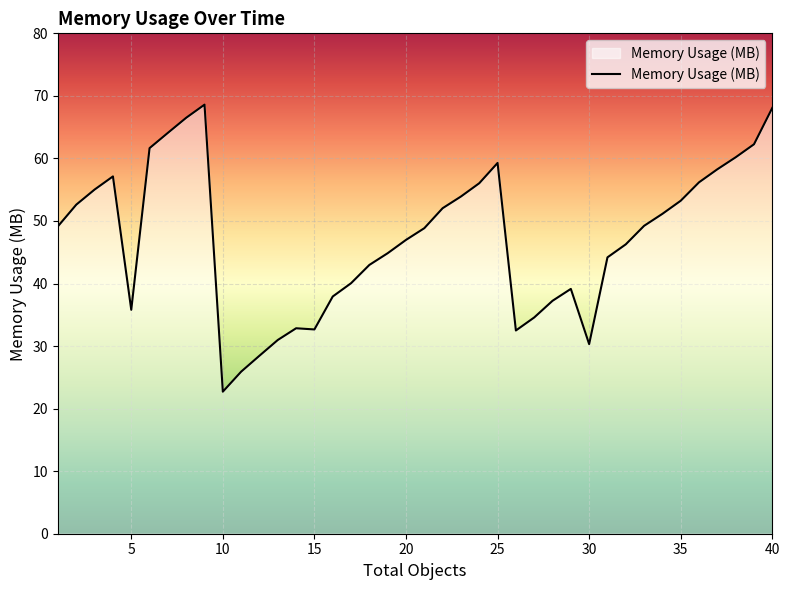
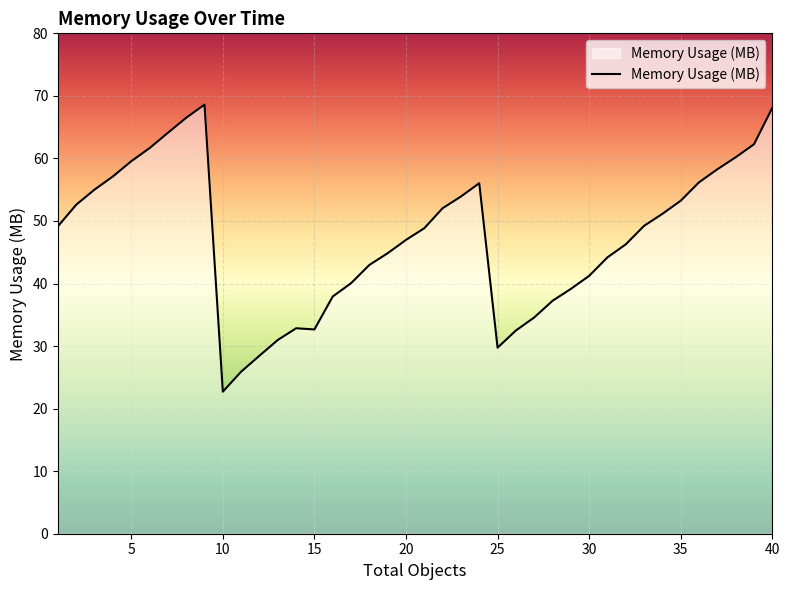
  {
-   "5": 36,
+   "5": 60,
    "10": 23,
    "15": 33,
    "20": 47,
-   "25": 59,
-   "30": 30,
+   "25": 30,
+   "30": 41,
    "35": 53,
    "40": 68
  }
